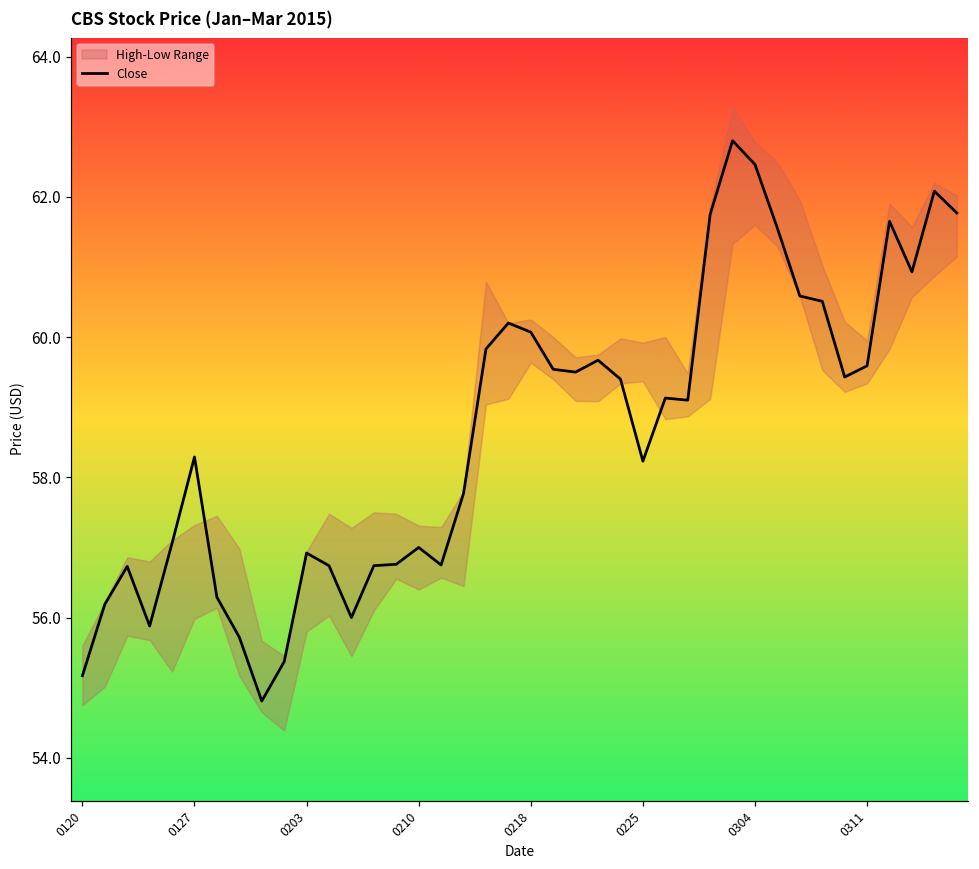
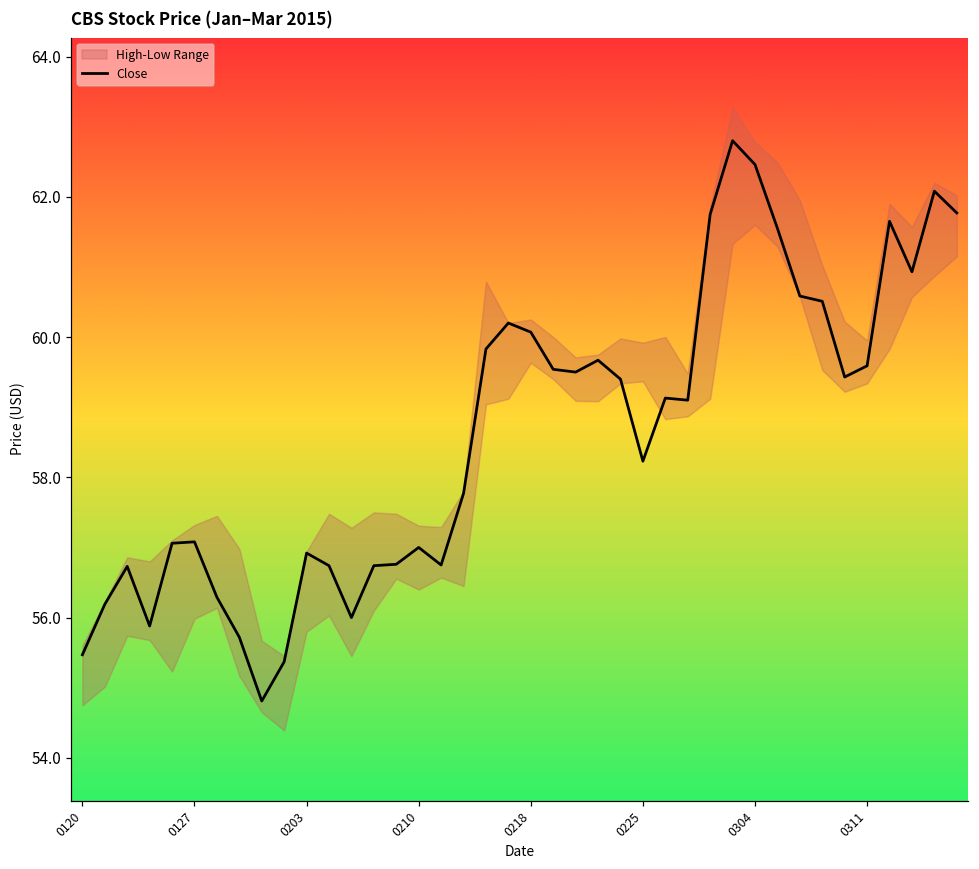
  {
    "Close": {
-     "0120": 55.2,
-     "0127": 58.3,
+     "0120": 55.5,
+     "0127": 57.1,
      "0210": 57.0,
      "0218": 60.1,
      "0225": 58.2,
      "0304": 62.5,
      "0311": 59.6
    }
  }
